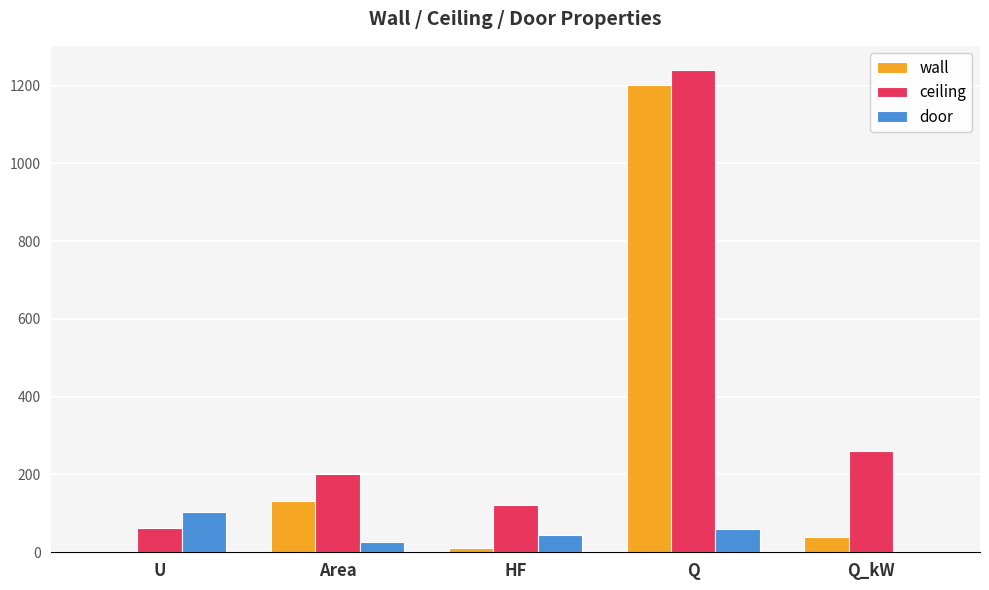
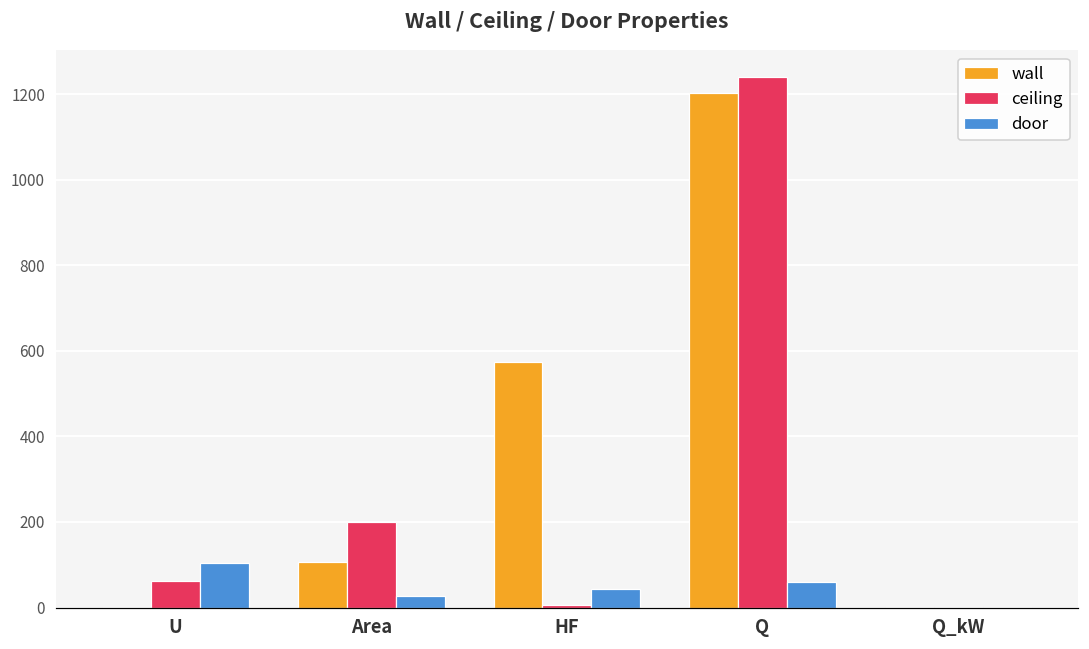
  {
    "wall": {
-     "Area": 130,
-     "HF": 10,
+     "Area": 110,
+     "HF": 570,
      "Q": 1200,
-     "Q_kW": 40
+     "Q_kW": 0
    },
    "ceiling": {
      "U": 60,
      "Area": 200,
-     "HF": 120,
+     "HF": 10,
      "Q": 1240,
-     "Q_kW": 260
+     "Q_kW": 0
    },
    "door": {
      "U": 100,
      "Area": 30,
      "HF": 40,
      "Q": 60
    }
  }
